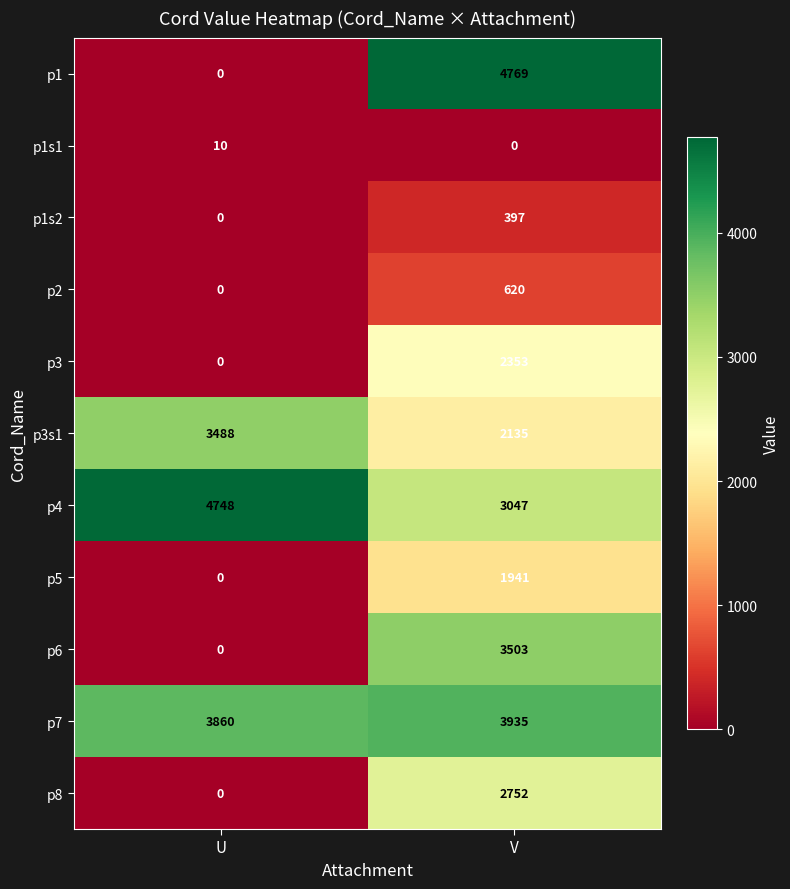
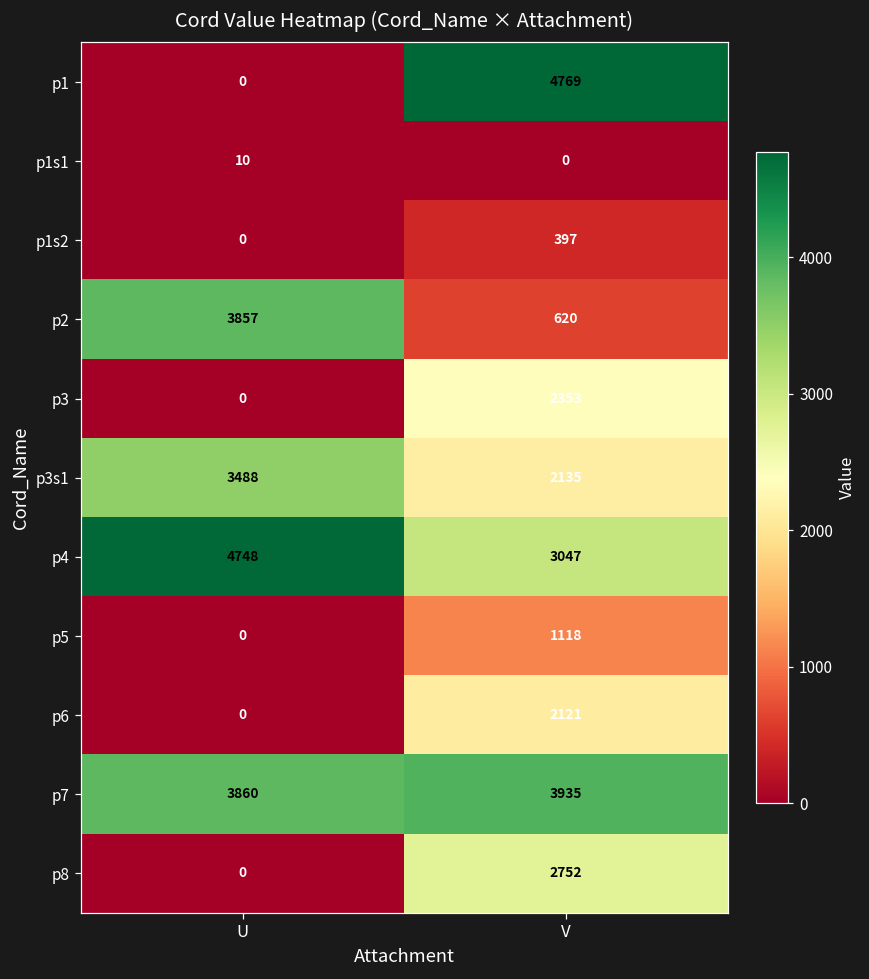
  {
    "p1": {
      "U": 0,
      "V": 4769
    },
    "p1s1": {
      "U": 10,
      "V": 0
    },
    "p1s2": {
      "U": 0,
      "V": 397
    },
    "p2": {
-     "U": 0,
+     "U": 3857,
      "V": 620
    },
    "p3": {
      "U": 0,
      "V": 2353
    },
    "p3s1": {
      "U": 3488,
      "V": 2135
    },
    "p4": {
      "U": 4748,
      "V": 3047
    },
    "p5": {
      "U": 0,
-     "V": 1941
+     "V": 1118
    },
    "p6": {
      "U": 0,
-     "V": 3503
+     "V": 2121
    },
    "p7": {
      "U": 3860,
      "V": 3935
    },
    "p8": {
      "U": 0,
      "V": 2752
    }
  }
